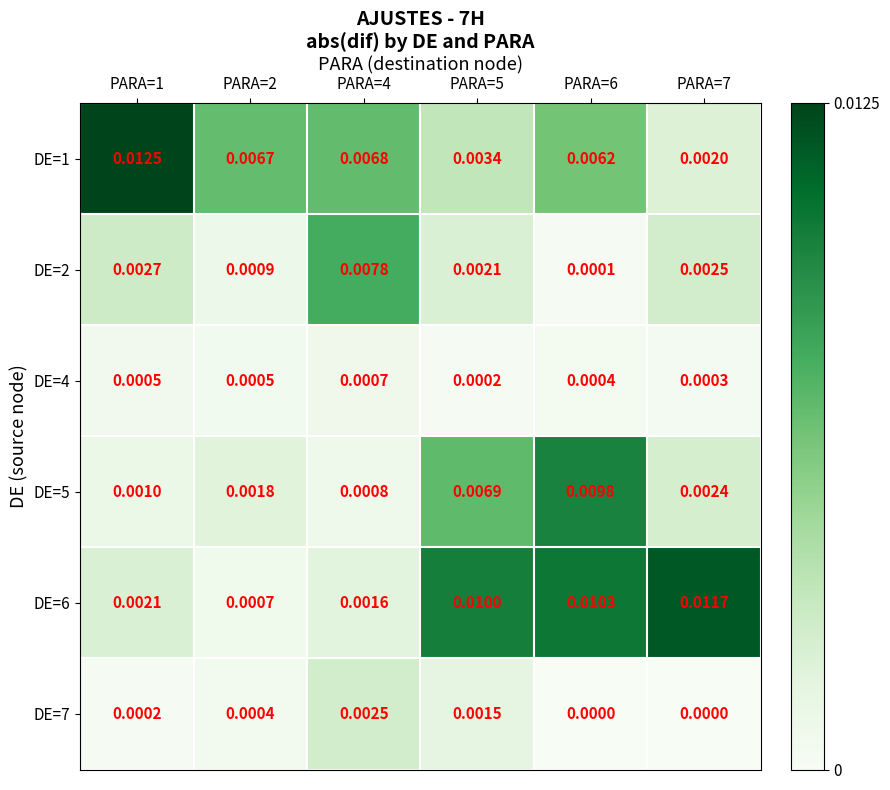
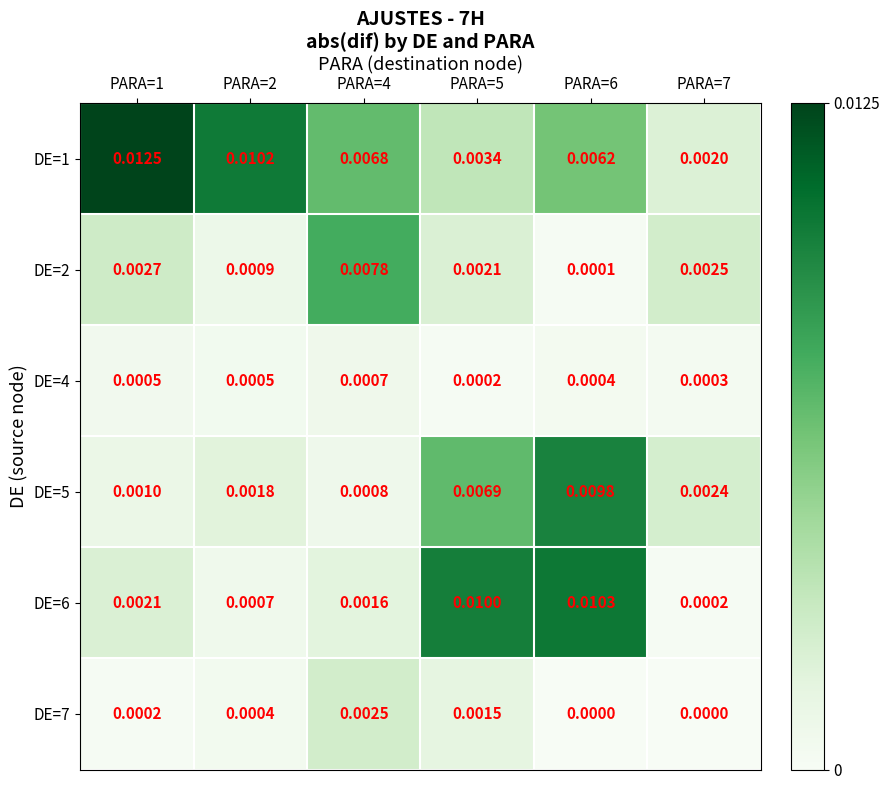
  {
    "DE=1": {
      "PARA=1": 0.0125,
-     "PARA=2": 0.0067,
+     "PARA=2": 0.0102,
      "PARA=4": 0.0068,
      "PARA=5": 0.0034,
      "PARA=6": 0.0062,
      "PARA=7": 0.0020
    },
    "DE=2": {
      "PARA=1": 0.0027,
      "PARA=2": 0.0009,
      "PARA=4": 0.0078,
      "PARA=5": 0.0021,
      "PARA=6": 0.0001,
      "PARA=7": 0.0025
    },
    "DE=4": {
      "PARA=1": 0.0005,
      "PARA=2": 0.0005,
      "PARA=4": 0.0007,
      "PARA=5": 0.0002,
      "PARA=6": 0.0004,
      "PARA=7": 0.0003
    },
    "DE=5": {
      "PARA=1": 0.0010,
      "PARA=2": 0.0018,
      "PARA=4": 0.0008,
      "PARA=5": 0.0069,
      "PARA=6": 0.0098,
      "PARA=7": 0.0024
    },
    "DE=6": {
      "PARA=1": 0.0021,
      "PARA=2": 0.0007,
      "PARA=4": 0.0016,
      "PARA=5": 0.0100,
      "PARA=6": 0.0103,
-     "PARA=7": 0.0117
+     "PARA=7": 0.0002
    },
    "DE=7": {
      "PARA=1": 0.0002,
      "PARA=2": 0.0004,
      "PARA=4": 0.0025,
      "PARA=5": 0.0015,
      "PARA=6": 0.0000,
      "PARA=7": 0.0000
    }
  }
